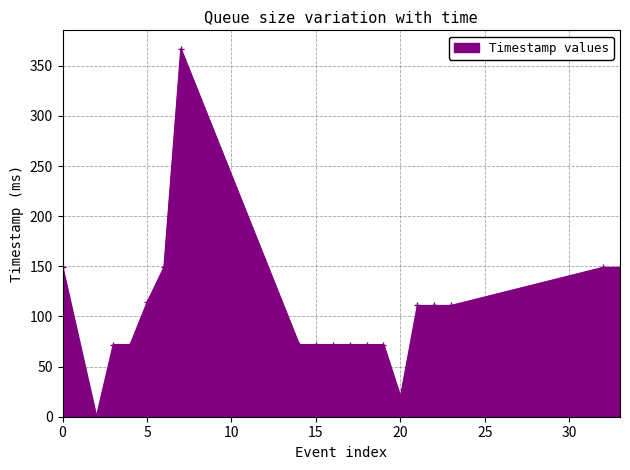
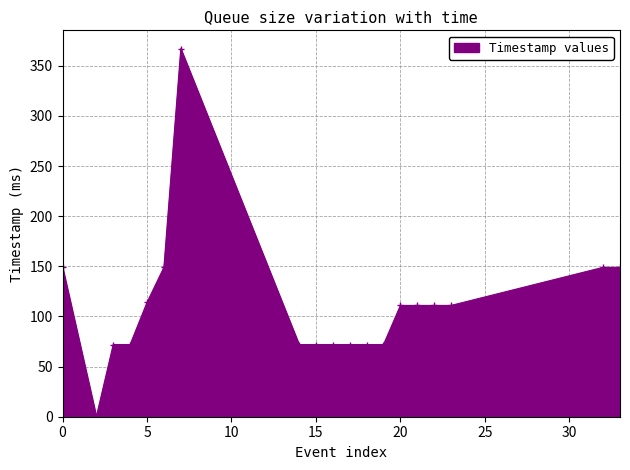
  {
    "0": 149,
    "5": 114,
    "15": 72,
-   "20": 20
+   "20": 111
  }
